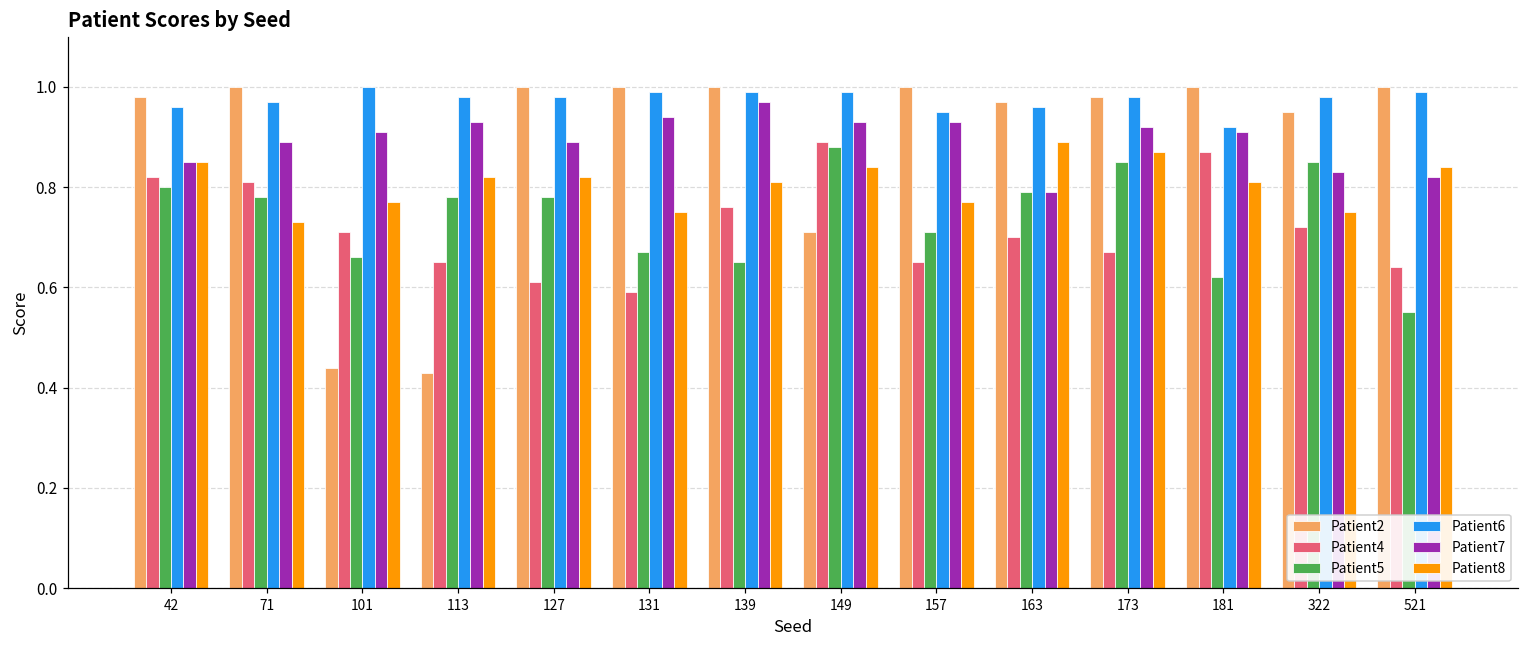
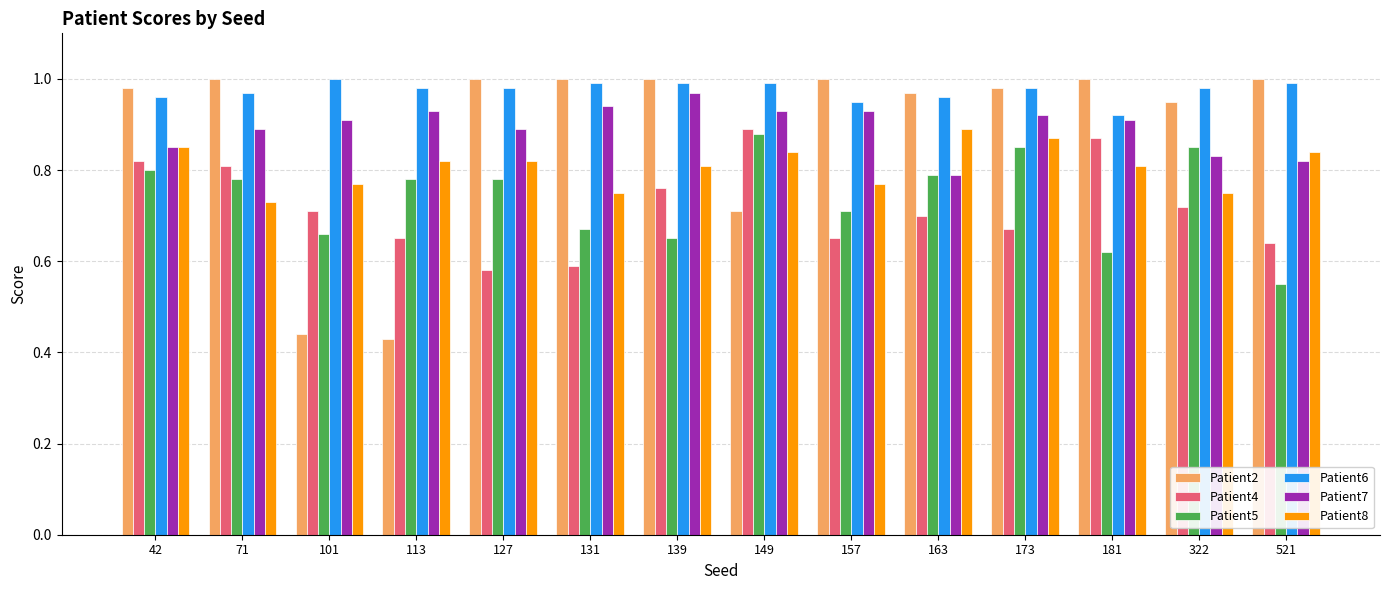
  {
    "Patient2": {
      "42": 0.98,
      "71": 1.00,
      "101": 0.44,
      "113": 0.43,
      "127": 1.00,
      "131": 1.00,
      "139": 1.00,
      "149": 0.71,
      "157": 1.00,
      "163": 0.97,
      "173": 0.98,
      "181": 1.00,
      "322": 0.95,
      "521": 1.00
    },
    "Patient4": {
      "42": 0.82,
      "71": 0.81,
      "101": 0.71,
      "113": 0.65,
-     "127": 0.61,
+     "127": 0.58,
      "131": 0.59,
      "139": 0.76,
      "149": 0.89,
      "157": 0.65,
      "163": 0.70,
      "173": 0.67,
      "181": 0.87,
      "322": 0.72,
      "521": 0.64
    },
    "Patient5": {
      "42": 0.80,
      "71": 0.78,
      "101": 0.66,
      "113": 0.78,
      "127": 0.78,
      "131": 0.67,
      "139": 0.65,
      "149": 0.88,
      "157": 0.71,
      "163": 0.79,
      "173": 0.85,
      "181": 0.62,
      "322": 0.85,
      "521": 0.55
    },
    "Patient6": {
      "42": 0.96,
      "71": 0.97,
      "101": 1.00,
      "113": 0.98,
      "127": 0.98,
      "131": 0.99,
      "139": 0.99,
      "149": 0.99,
      "157": 0.95,
      "163": 0.96,
      "173": 0.98,
      "181": 0.92,
      "322": 0.98,
      "521": 0.99
    },
    "Patient7": {
      "42": 0.85,
      "71": 0.89,
      "101": 0.91,
      "113": 0.93,
      "127": 0.89,
      "131": 0.94,
      "139": 0.97,
      "149": 0.93,
      "157": 0.93,
      "163": 0.79,
      "173": 0.92,
      "181": 0.91,
      "322": 0.83,
      "521": 0.82
    },
    "Patient8": {
      "42": 0.85,
      "71": 0.73,
      "101": 0.77,
      "113": 0.82,
      "127": 0.82,
      "131": 0.75,
      "139": 0.81,
      "149": 0.84,
      "157": 0.77,
      "163": 0.89,
      "173": 0.87,
      "181": 0.81,
      "322": 0.75,
      "521": 0.84
    }
  }
